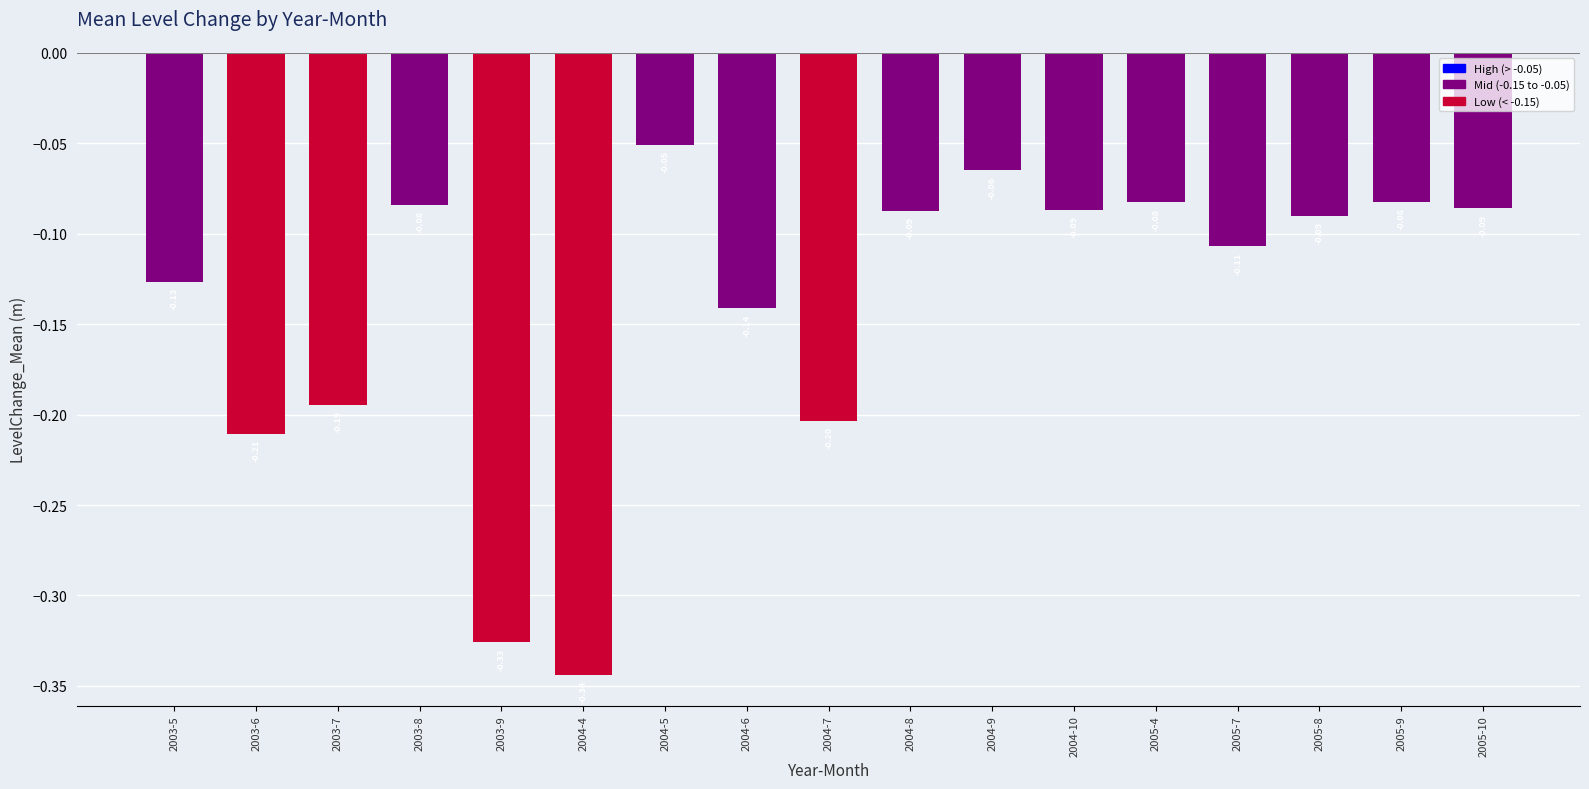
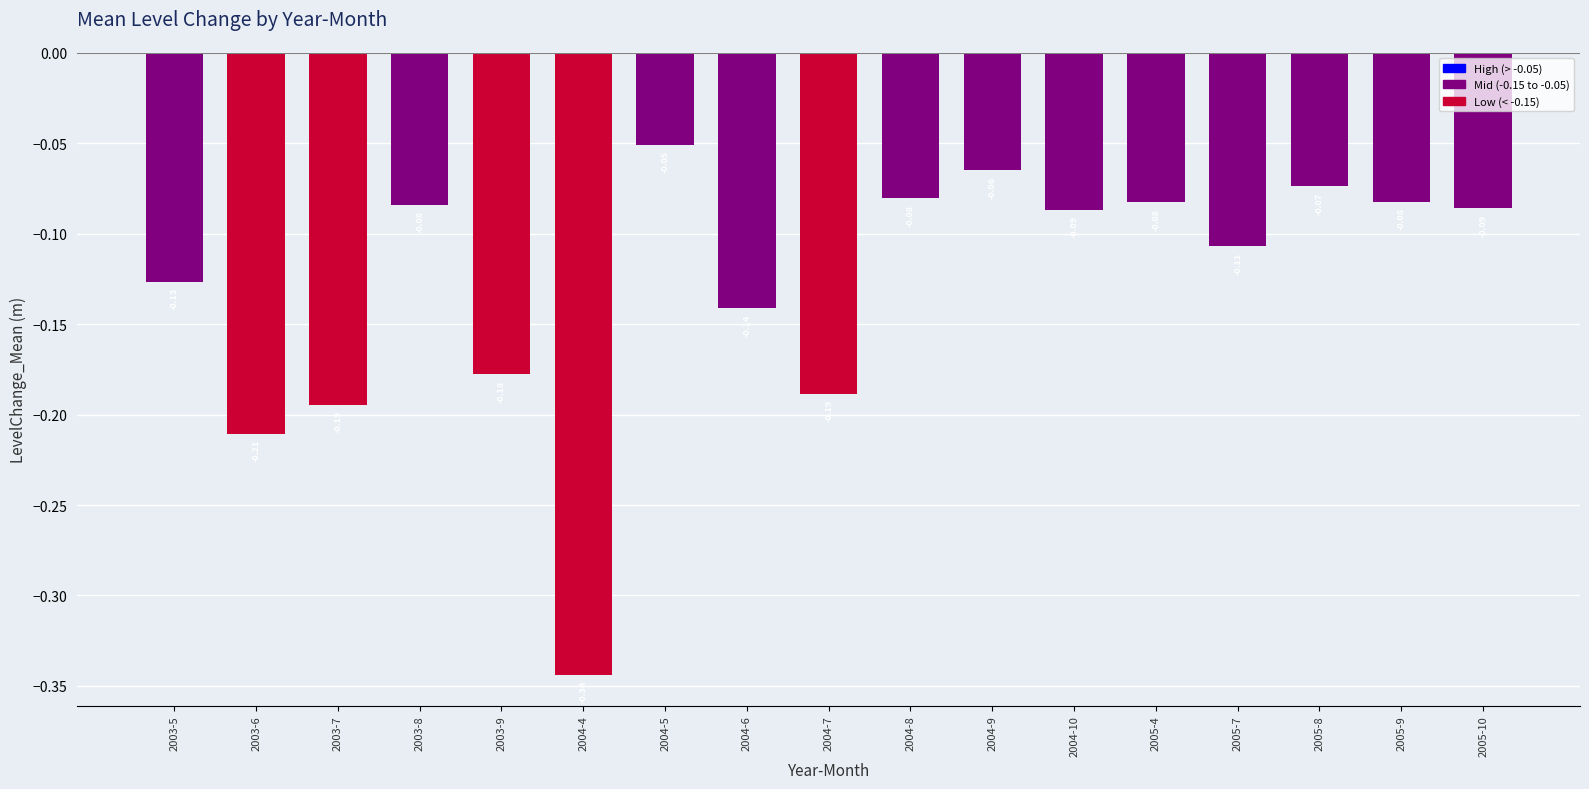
  {
    "2003-5": -0.127,
    "2003-6": -0.211,
    "2003-7": -0.194,
    "2003-8": -0.084,
-   "2003-9": -0.326,
+   "2003-9": -0.178,
    "2004-4": -0.344,
    "2004-5": -0.051,
    "2004-6": -0.141,
-   "2004-7": -0.203,
-   "2004-8": -0.087,
+   "2004-7": -0.189,
+   "2004-8": -0.081,
    "2004-9": -0.065,
    "2004-10": -0.087,
    "2005-4": -0.083,
    "2005-7": -0.107,
-   "2005-8": -0.090,
+   "2005-8": -0.074,
    "2005-9": -0.083,
    "2005-10": -0.086
  }
